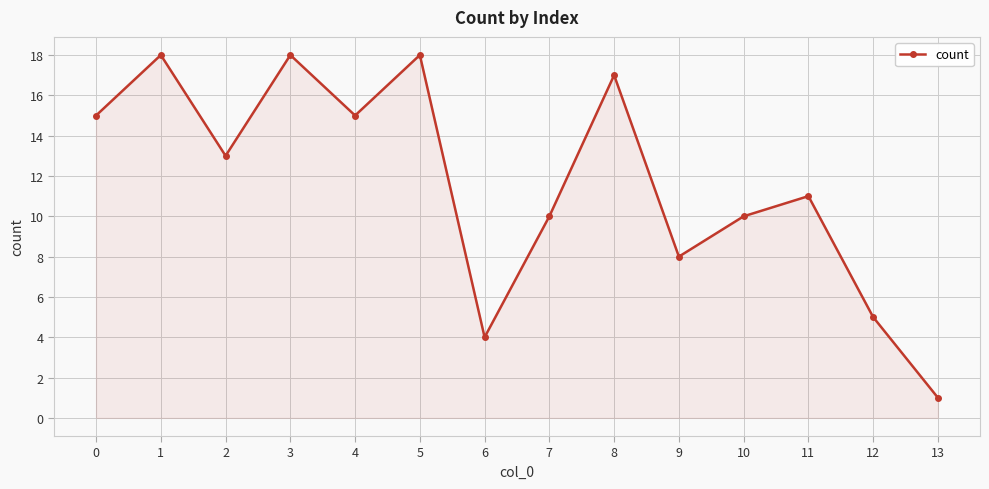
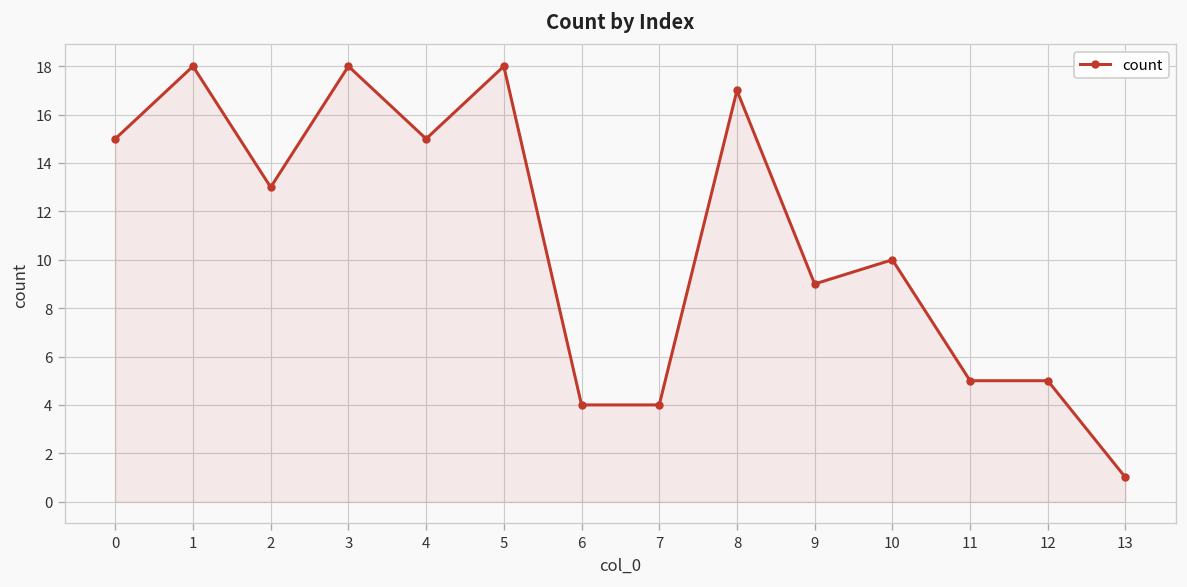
  {
    "0": 15,
    "1": 18,
    "2": 13,
    "3": 18,
    "4": 15,
    "5": 18,
    "6": 4,
-   "7": 10,
+   "7": 4,
    "8": 17,
-   "9": 8,
+   "9": 9,
    "10": 10,
-   "11": 11,
+   "11": 5,
    "12": 5,
    "13": 1
  }
